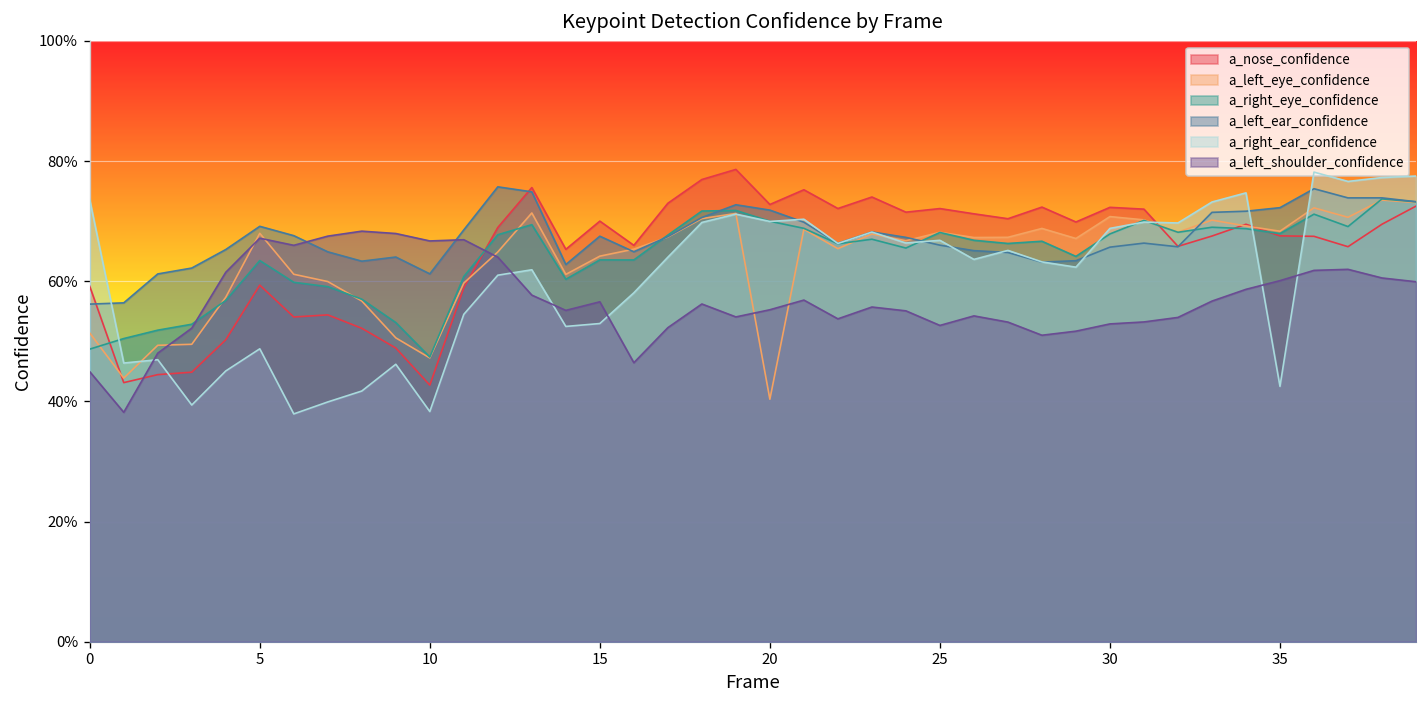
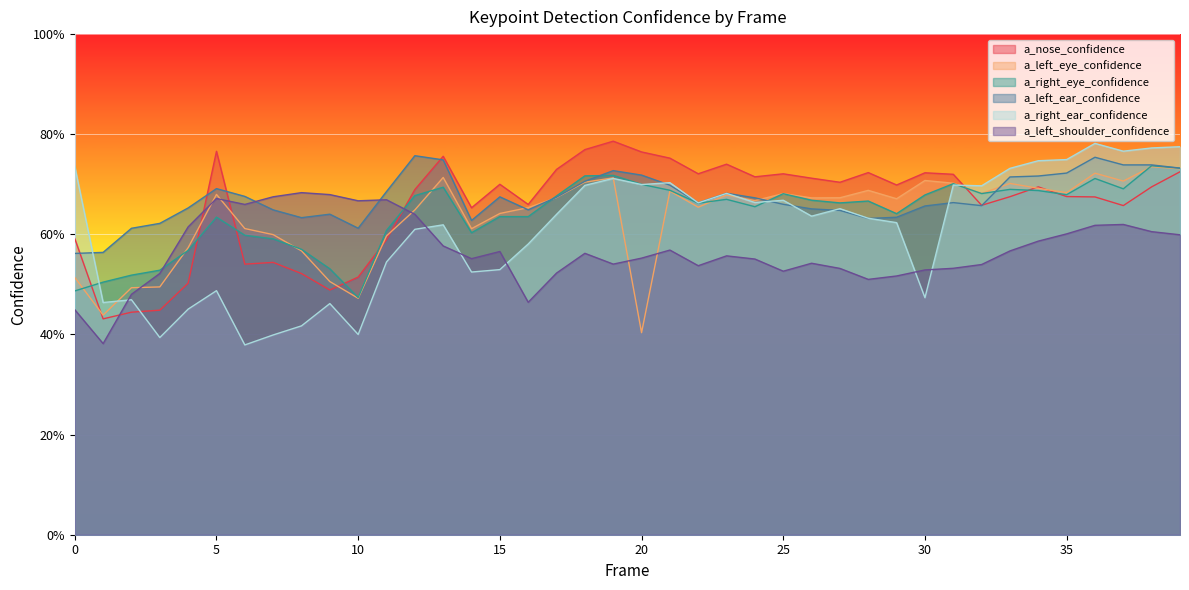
  {
    "a_nose_confidence": {
      "0": "59%",
-     "5": "59%",
-     "10": "43%",
+     "5": "77%",
+     "10": "51%",
      "15": "70%",
-     "20": "73%",
+     "20": "76%",
      "25": "72%",
      "30": "72%"
    },
    "a_left_eye_confidence": {
      "0": "51%",
      "5": "68%",
      "15": "64%",
      "20": "40%",
      "30": "71%"
    },
    "a_right_ear_confidence": {
      "0": "74%",
      "5": "49%",
-     "10": "38%",
+     "10": "40%",
      "15": "53%",
      "25": "67%",
-     "30": "69%",
-     "35": "42%"
+     "30": "47%",
+     "35": "75%"
    }
  }
